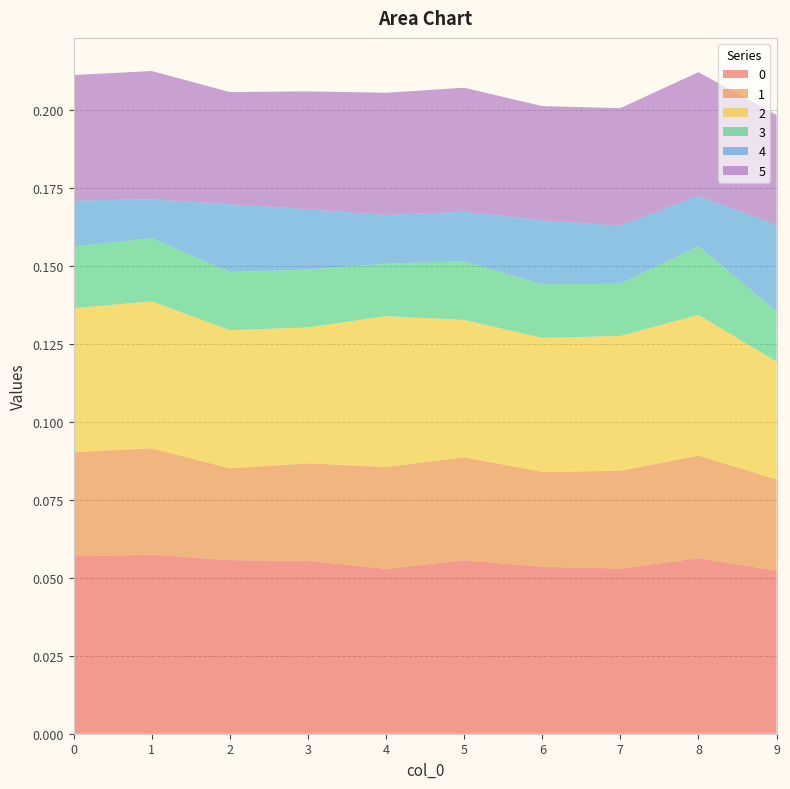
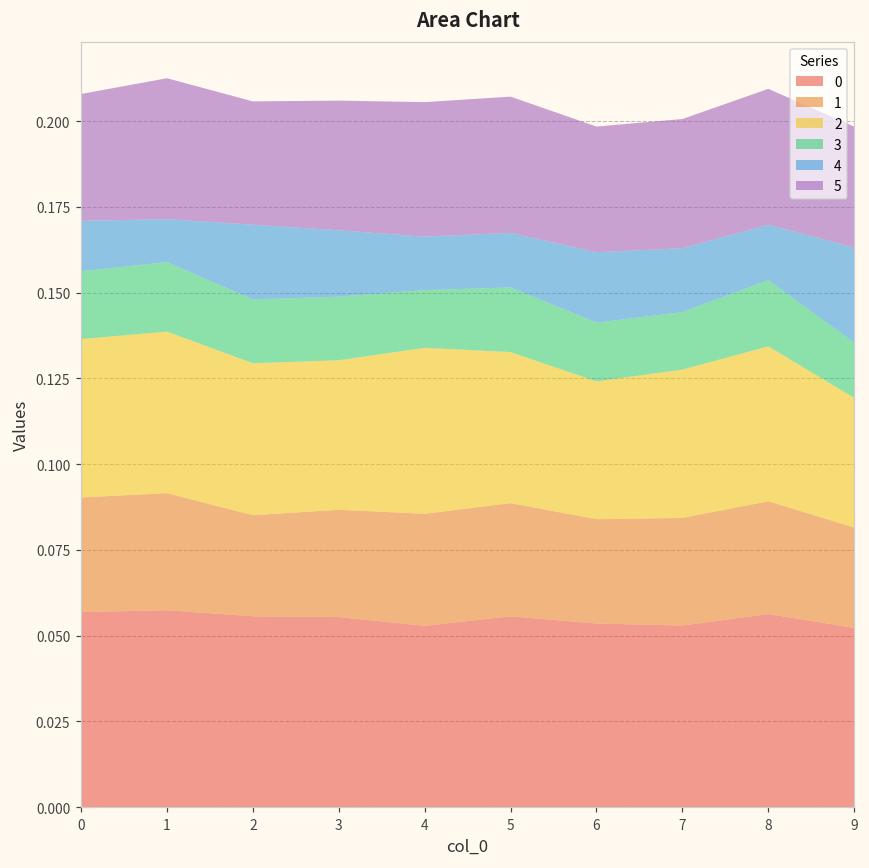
  {
    "2": {
      "0": 0.046,
      "1": 0.047,
      "2": 0.044,
      "3": 0.044,
      "4": 0.048,
      "5": 0.044,
-     "6": 0.043,
+     "6": 0.040,
      "7": 0.043,
      "8": 0.045,
      "9": 0.038
    },
    "3": {
      "0": 0.020,
      "1": 0.020,
      "2": 0.019,
      "3": 0.019,
      "4": 0.017,
      "5": 0.019,
      "6": 0.017,
      "7": 0.017,
-     "8": 0.022,
+     "8": 0.019,
      "9": 0.016
    },
    "4": {
      "0": 0.015,
      "1": 0.013,
      "2": 0.022,
      "3": 0.019,
      "4": 0.016,
      "5": 0.016,
      "6": 0.021,
      "7": 0.019,
      "8": 0.016,
      "9": 0.028
    },
    "5": {
-     "0": 0.040,
+     "0": 0.037,
      "1": 0.041,
      "2": 0.036,
      "3": 0.038,
      "4": 0.039,
      "5": 0.040,
      "6": 0.037,
      "7": 0.038,
      "8": 0.040,
      "9": 0.035
    }
  }
